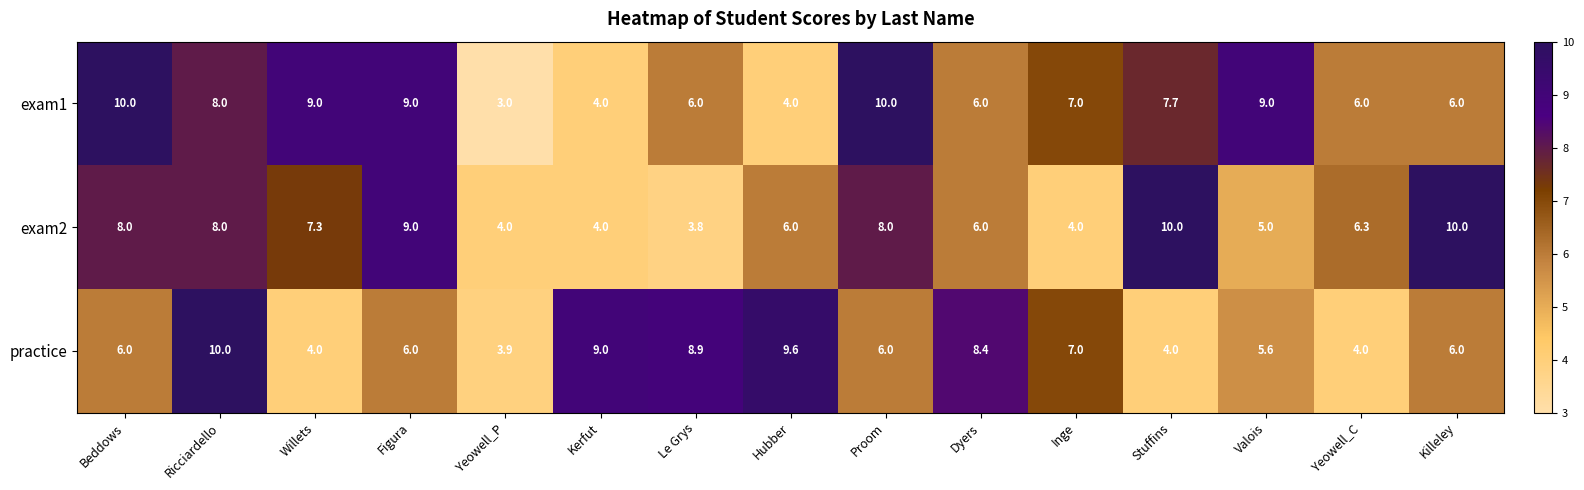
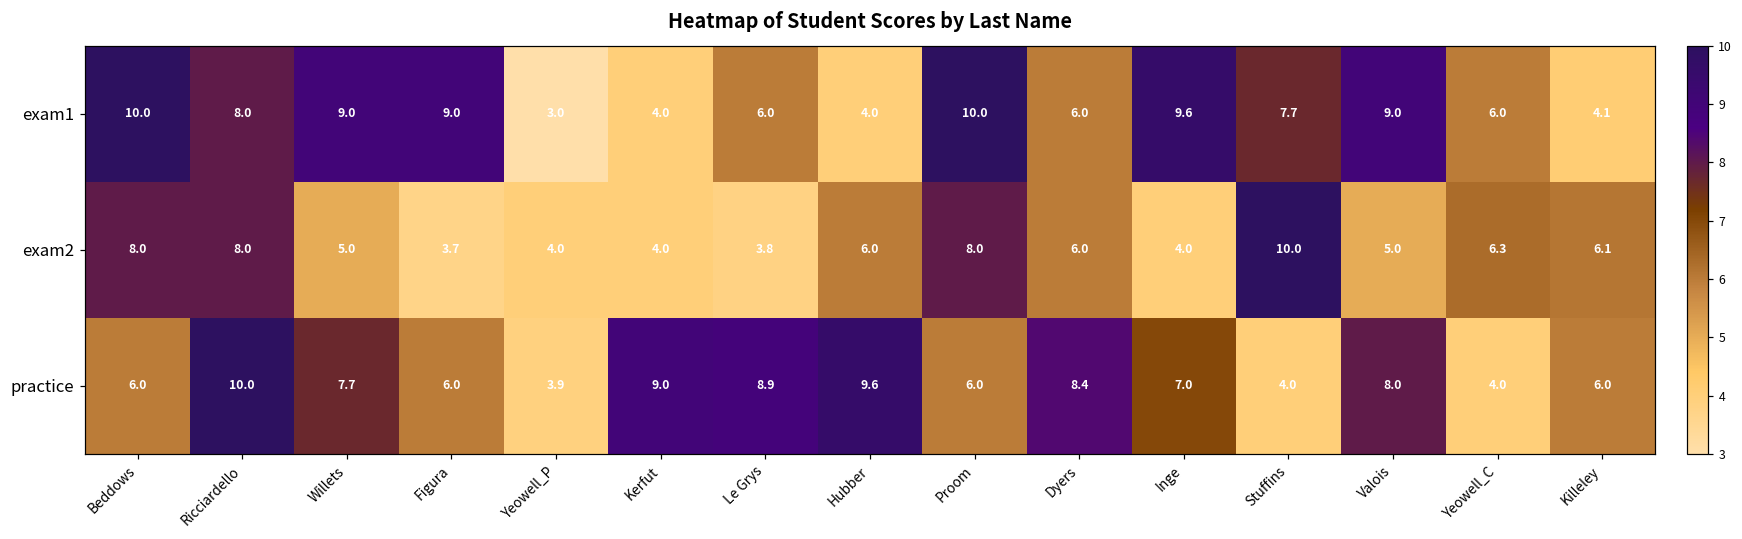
  {
    "exam1": {
      "Beddows": 10.0,
      "Ricciardello": 8.0,
      "Willets": 9.0,
      "Figura": 9.0,
      "Yeowell_P": 3.0,
      "Kerfut": 4.0,
      "Le Grys": 6.0,
      "Hubber": 4.0,
      "Proom": 10.0,
      "Dyers": 6.0,
-     "Inge": 7.0,
+     "Inge": 9.6,
      "Stuffins": 7.7,
      "Valois": 9.0,
      "Yeowell_C": 6.0,
-     "Killeley": 6.0
+     "Killeley": 4.1
    },
    "exam2": {
      "Beddows": 8.0,
      "Ricciardello": 8.0,
-     "Willets": 7.3,
-     "Figura": 9.0,
+     "Willets": 5.0,
+     "Figura": 3.7,
      "Yeowell_P": 4.0,
      "Kerfut": 4.0,
      "Le Grys": 3.8,
      "Hubber": 6.0,
      "Proom": 8.0,
      "Dyers": 6.0,
      "Inge": 4.0,
      "Stuffins": 10.0,
      "Valois": 5.0,
      "Yeowell_C": 6.3,
-     "Killeley": 10.0
+     "Killeley": 6.1
    },
    "practice": {
      "Beddows": 6.0,
      "Ricciardello": 10.0,
-     "Willets": 4.0,
+     "Willets": 7.7,
      "Figura": 6.0,
      "Yeowell_P": 3.9,
      "Kerfut": 9.0,
      "Le Grys": 8.9,
      "Hubber": 9.6,
      "Proom": 6.0,
      "Dyers": 8.4,
      "Inge": 7.0,
      "Stuffins": 4.0,
-     "Valois": 5.6,
+     "Valois": 8.0,
      "Yeowell_C": 4.0,
      "Killeley": 6.0
    }
  }
